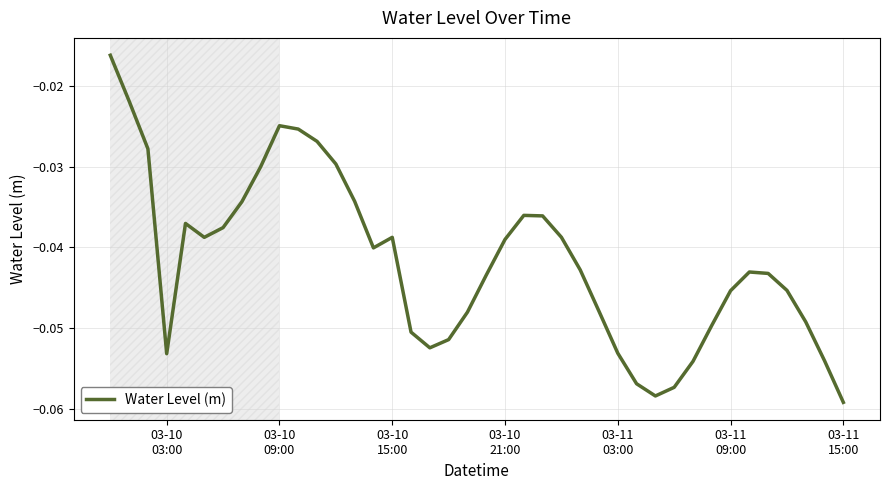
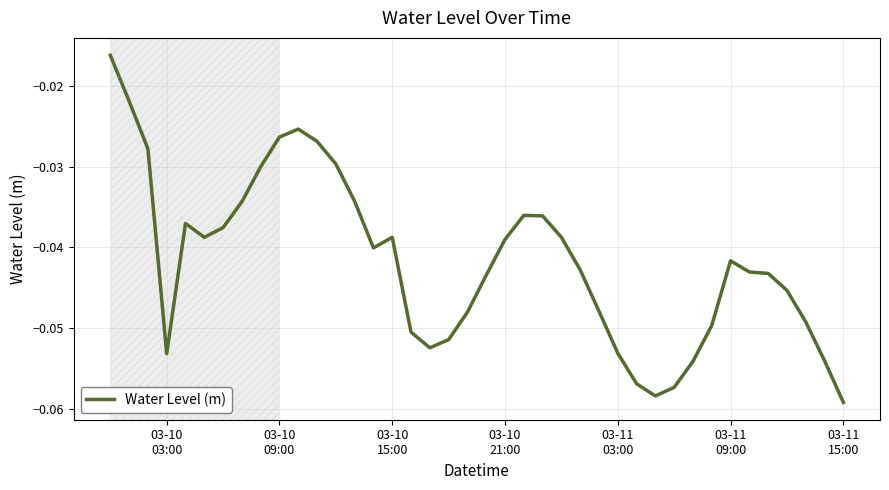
  {
    "03-10 03:00": -0.053,
-   "03-10 09:00": -0.025,
+   "03-10 09:00": -0.026,
    "03-10 15:00": -0.039,
    "03-10 21:00": -0.039,
    "03-11 03:00": -0.053,
-   "03-11 09:00": -0.045,
+   "03-11 09:00": -0.042,
    "03-11 15:00": -0.059
  }
